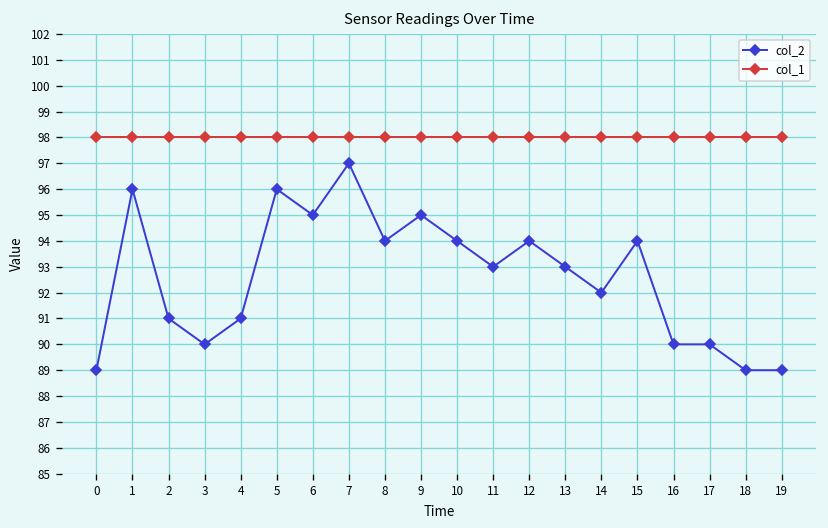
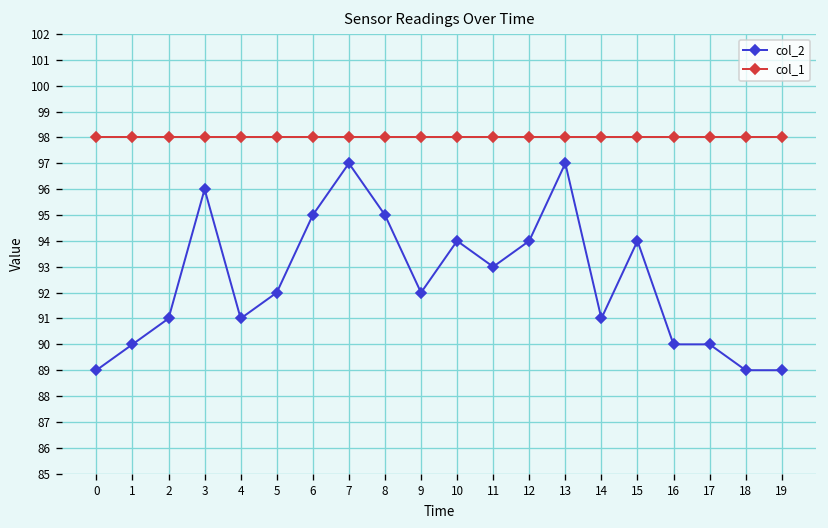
  {
    "col_2": {
      "0": 89,
-     "1": 96,
+     "1": 90,
      "2": 91,
-     "3": 90,
+     "3": 96,
      "4": 91,
-     "5": 96,
+     "5": 92,
      "6": 95,
      "7": 97,
-     "8": 94,
-     "9": 95,
+     "8": 95,
+     "9": 92,
      "10": 94,
      "11": 93,
      "12": 94,
-     "13": 93,
-     "14": 92,
+     "13": 97,
+     "14": 91,
      "15": 94,
      "16": 90,
      "17": 90,
      "18": 89,
      "19": 89
    },
    "col_1": {
      "0": 98,
      "1": 98,
      "2": 98,
      "3": 98,
      "4": 98,
      "5": 98,
      "6": 98,
      "7": 98,
      "8": 98,
      "9": 98,
      "10": 98,
      "11": 98,
      "12": 98,
      "13": 98,
      "14": 98,
      "15": 98,
      "16": 98,
      "17": 98,
      "18": 98,
      "19": 98
    }
  }
